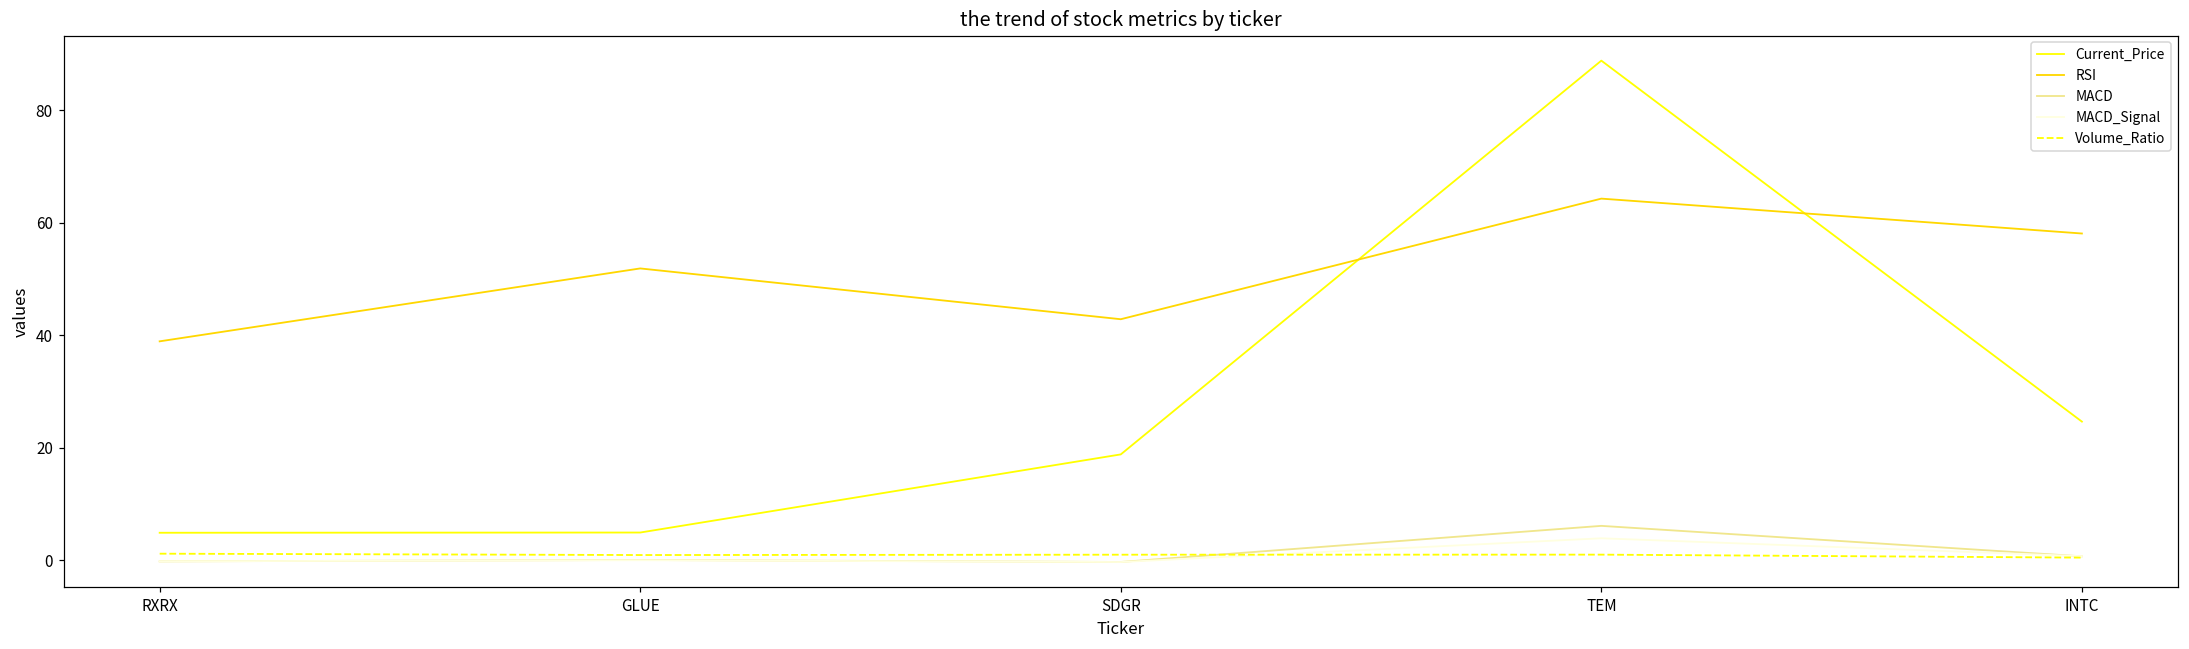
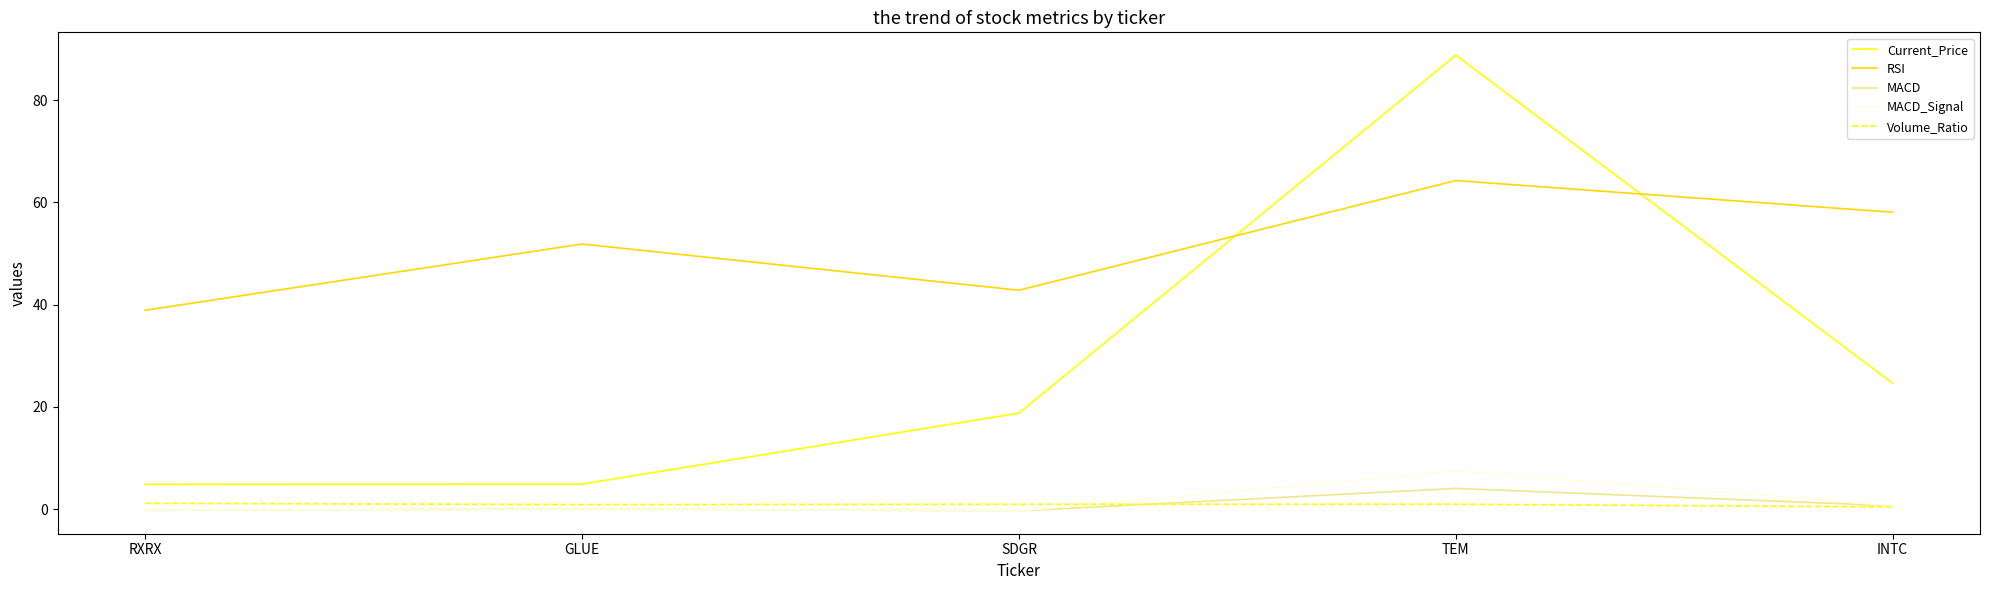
  {
    "MACD": {
-     "TEM": 6
+     "TEM": 4
    },
    "MACD_Signal": {
-     "TEM": 4
+     "TEM": 7
    }
  }
